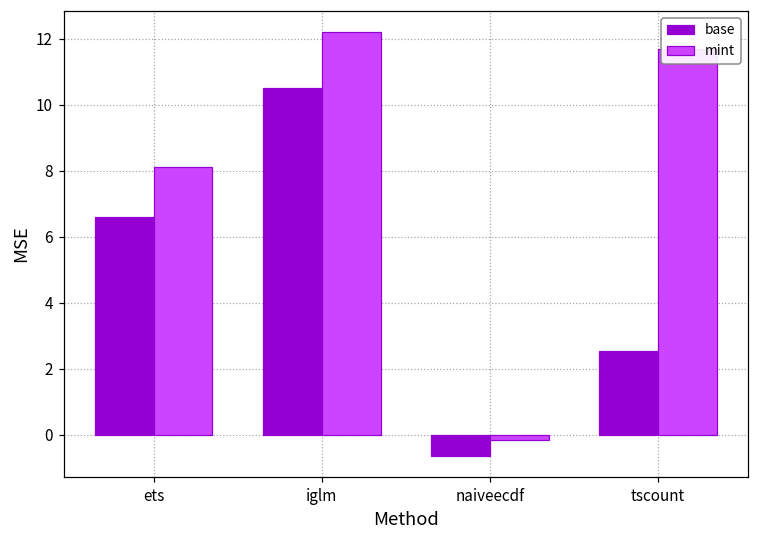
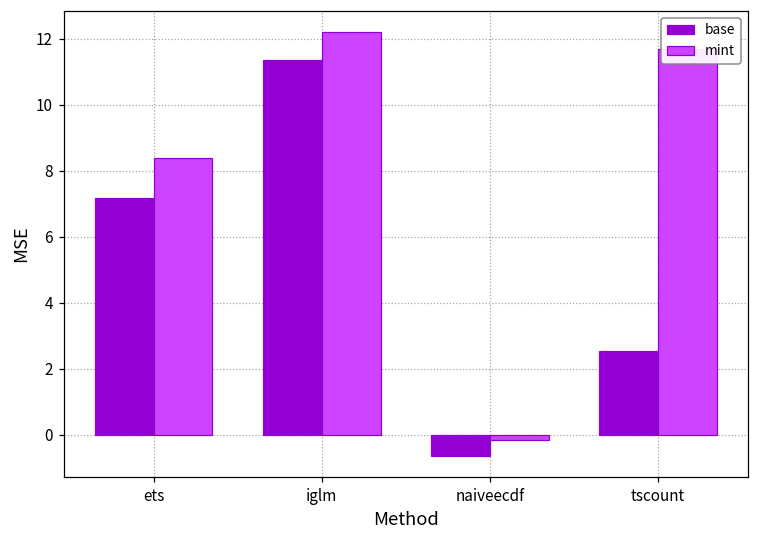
  {
    "base": {
-     "ets": 6.6,
-     "iglm": 10.5,
+     "ets": 7.2,
+     "iglm": 11.3,
      "naiveecdf": -0.6,
      "tscount": 2.5
    },
    "mint": {
-     "ets": 8.1,
+     "ets": 8.4,
      "iglm": 12.2,
      "naiveecdf": -0.2
    }
  }
